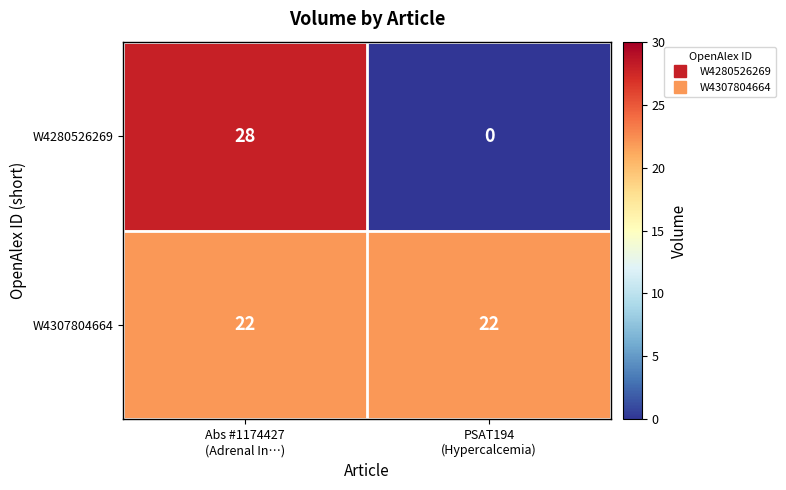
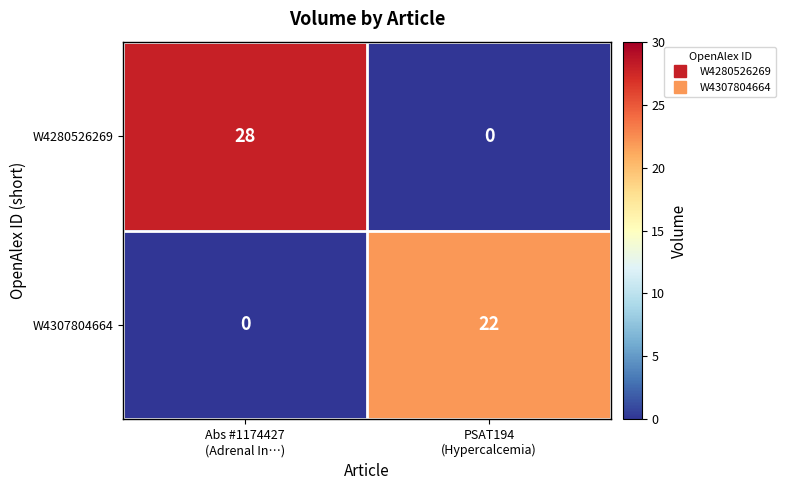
  {
    "W4280526269": {
      "Abs #1174427 (Adrenal In…)": 28,
      "PSAT194 (Hypercalcemia)": 0
    },
    "W4307804664": {
-     "Abs #1174427 (Adrenal In…)": 22,
+     "Abs #1174427 (Adrenal In…)": 0,
      "PSAT194 (Hypercalcemia)": 22
    }
  }
